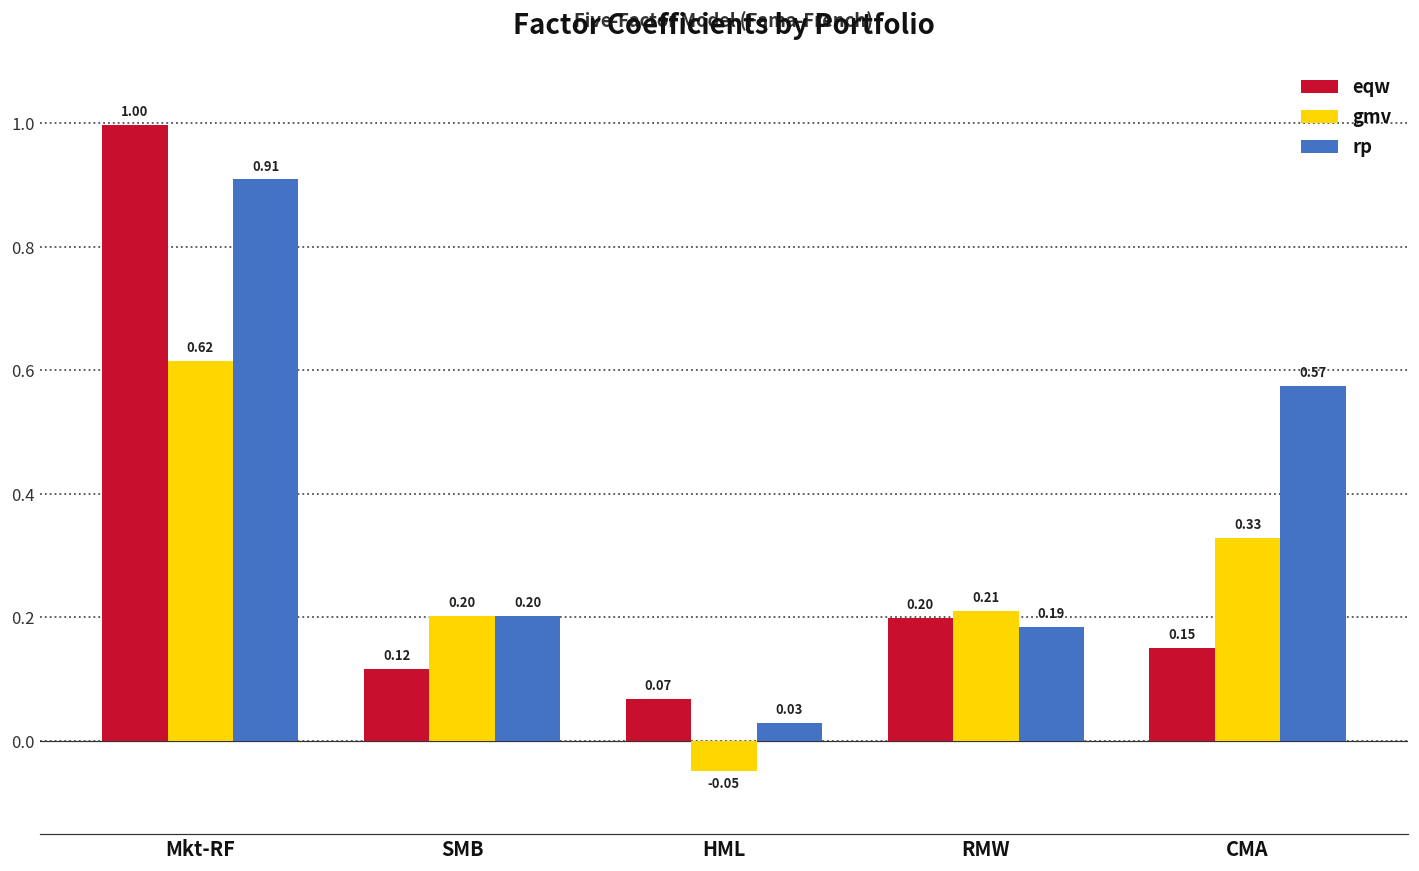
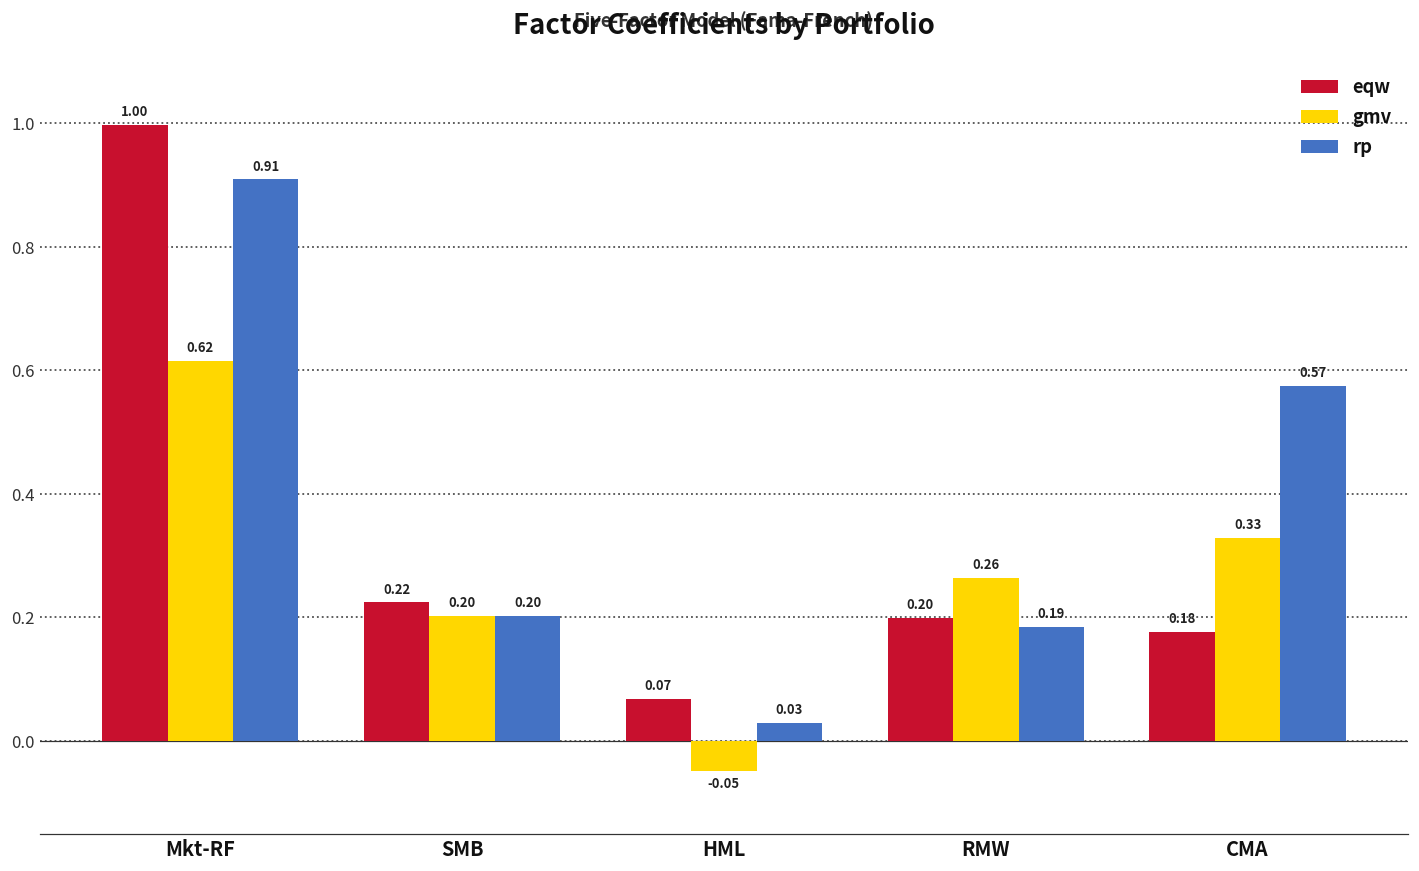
  {
    "eqw": {
      "Mkt-RF": 1.00,
-     "SMB": 0.12,
+     "SMB": 0.22,
      "HML": 0.07,
      "RMW": 0.20,
-     "CMA": 0.15
+     "CMA": 0.18
    },
    "gmv": {
      "Mkt-RF": 0.62,
      "SMB": 0.20,
      "HML": -0.05,
-     "RMW": 0.21,
+     "RMW": 0.26,
      "CMA": 0.33
    },
    "rp": {
      "Mkt-RF": 0.91,
      "SMB": 0.20,
      "HML": 0.03,
      "RMW": 0.19,
      "CMA": 0.57
    }
  }
